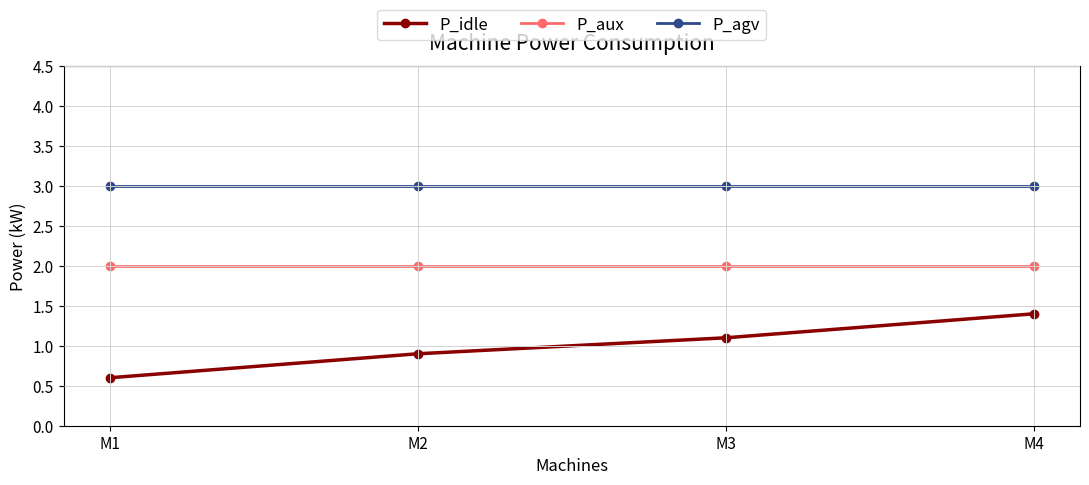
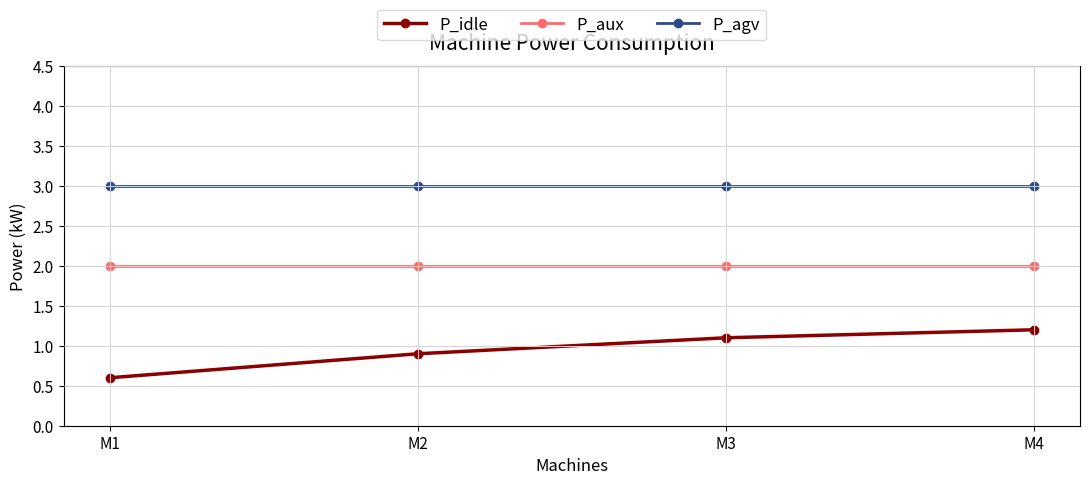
  {
    "P_idle": {
      "M1": 0.6,
      "M2": 0.9,
      "M3": 1.1,
-     "M4": 1.4
+     "M4": 1.2
    },
    "P_aux": {
      "M1": 2.0,
      "M2": 2.0,
      "M3": 2.0,
      "M4": 2.0
    },
    "P_agv": {
      "M1": 3.0,
      "M2": 3.0,
      "M3": 3.0,
      "M4": 3.0
    }
  }
